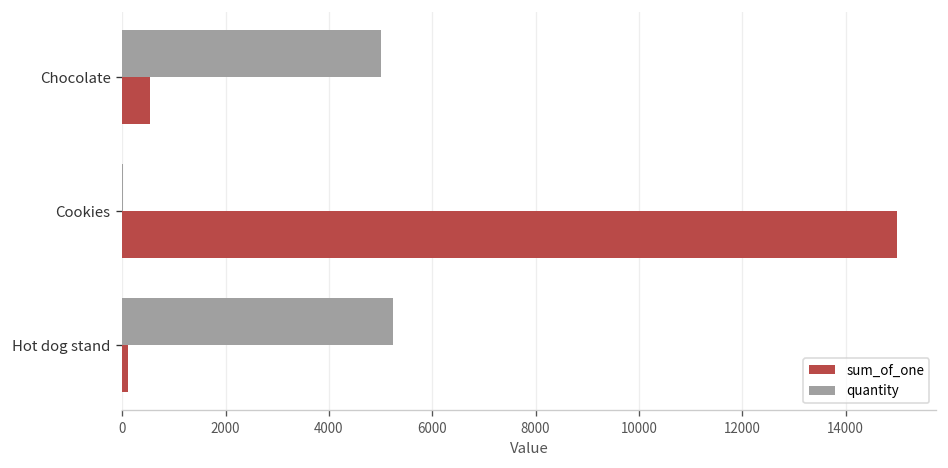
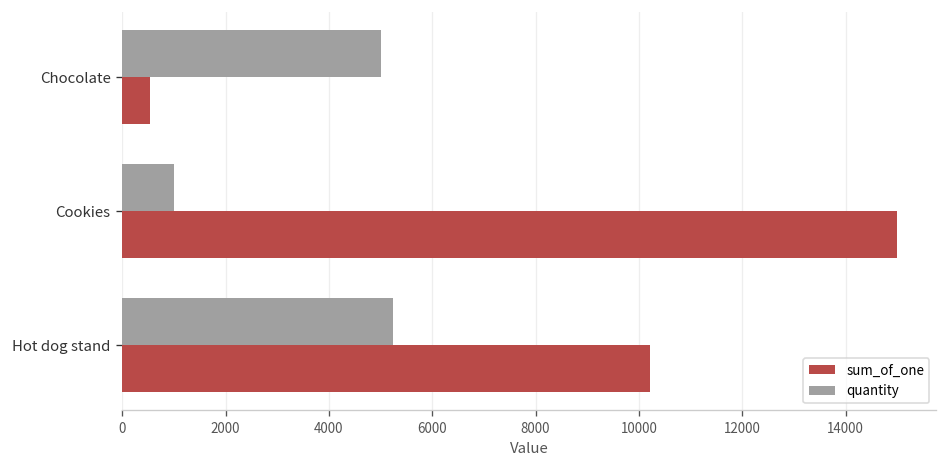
  {
    "sum_of_one": {
      "Chocolate": 500,
      "Cookies": 15000,
-     "Hot dog stand": 100
+     "Hot dog stand": 10200
    },
    "quantity": {
      "Chocolate": 5000,
-     "Cookies": 0,
+     "Cookies": 1000,
      "Hot dog stand": 5200
    }
  }
